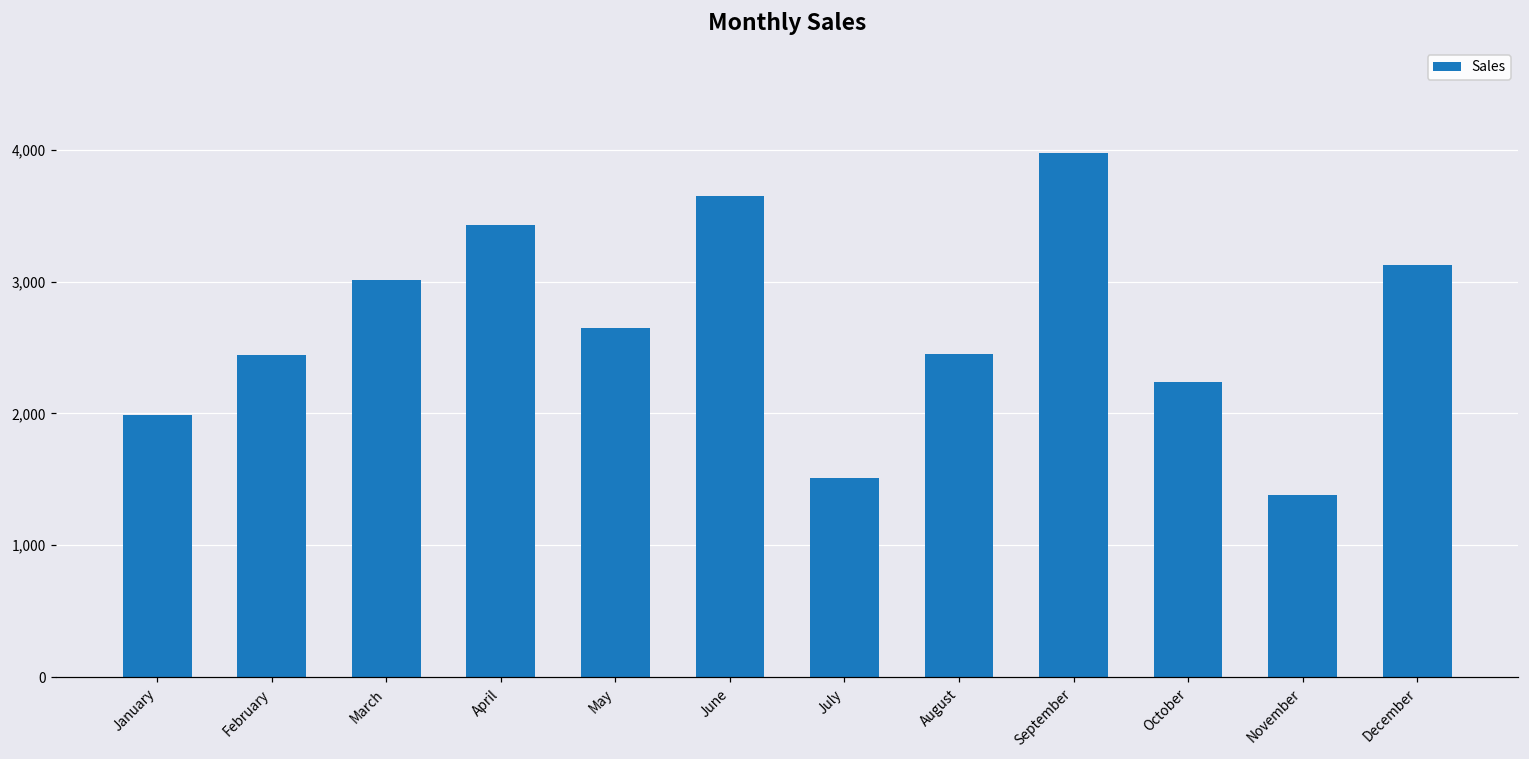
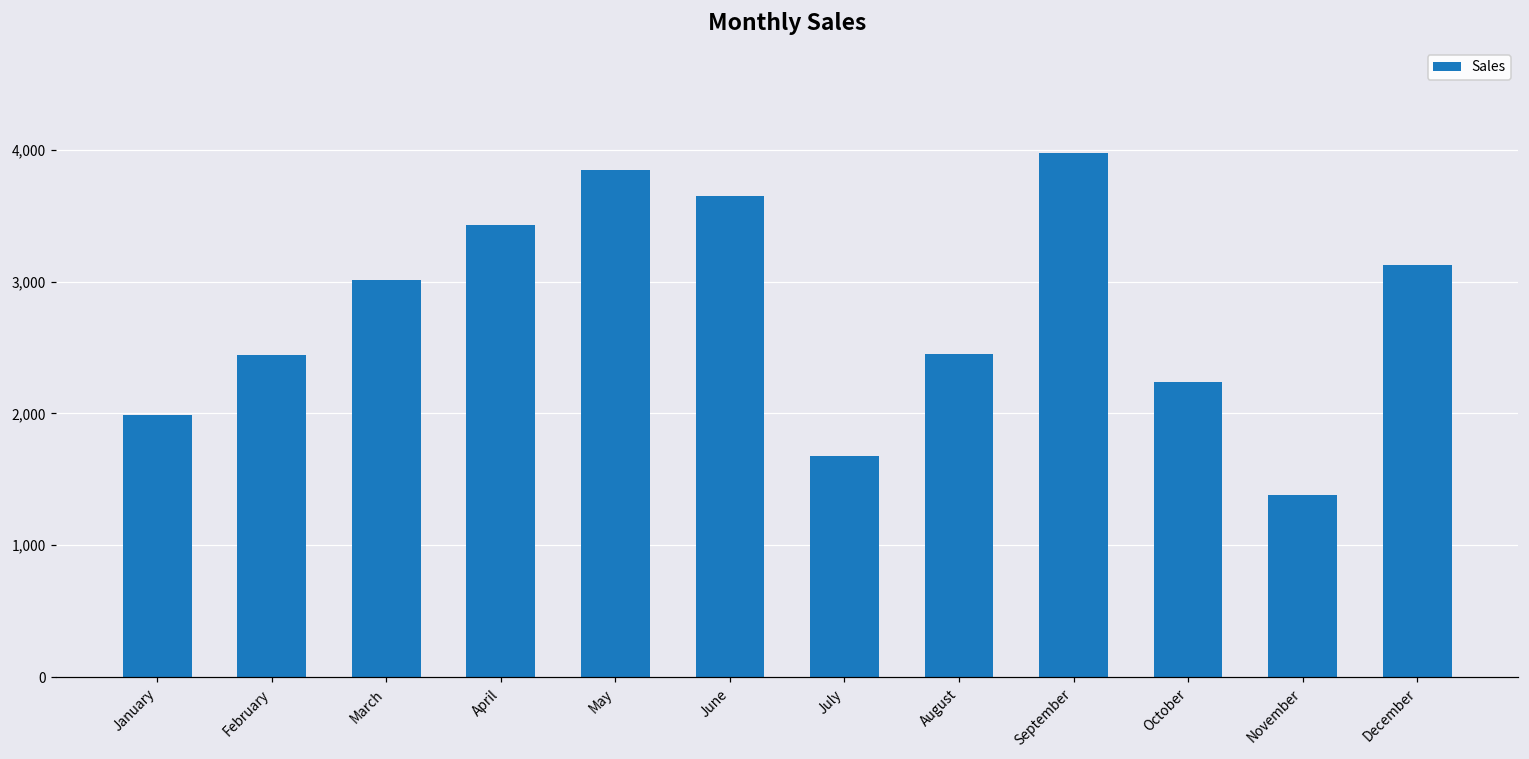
  {
    "January": "1,990",
    "February": "2,440",
    "March": "3,010",
    "April": "3,430",
-   "May": "2,650",
+   "May": "3,850",
    "June": "3,650",
-   "July": "1,510",
+   "July": "1,680",
    "August": "2,450",
    "September": "3,980",
    "October": "2,240",
    "November": "1,380",
    "December": "3,120"
  }
